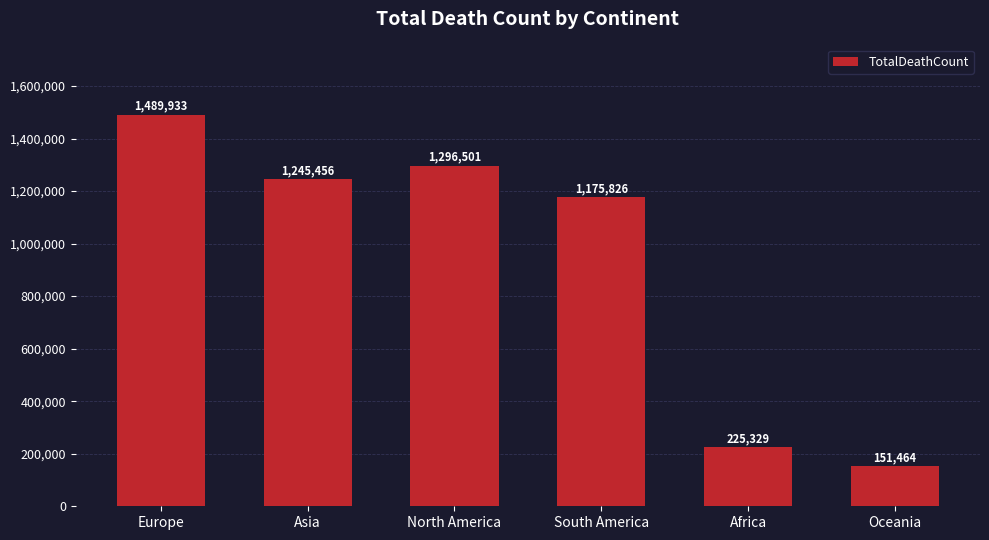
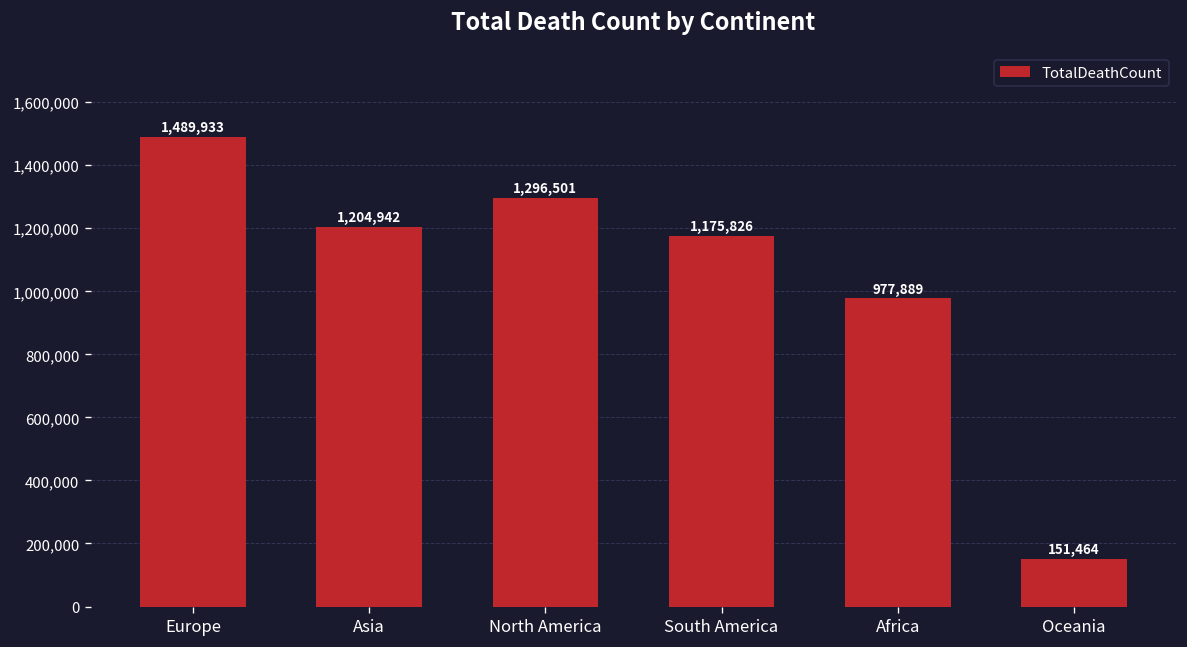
  {
    "Europe": "1,489,933",
-   "Asia": "1,245,456",
+   "Asia": "1,204,942",
    "North America": "1,296,501",
    "South America": "1,175,826",
-   "Africa": "225,329",
+   "Africa": "977,889",
    "Oceania": "151,464"
  }
